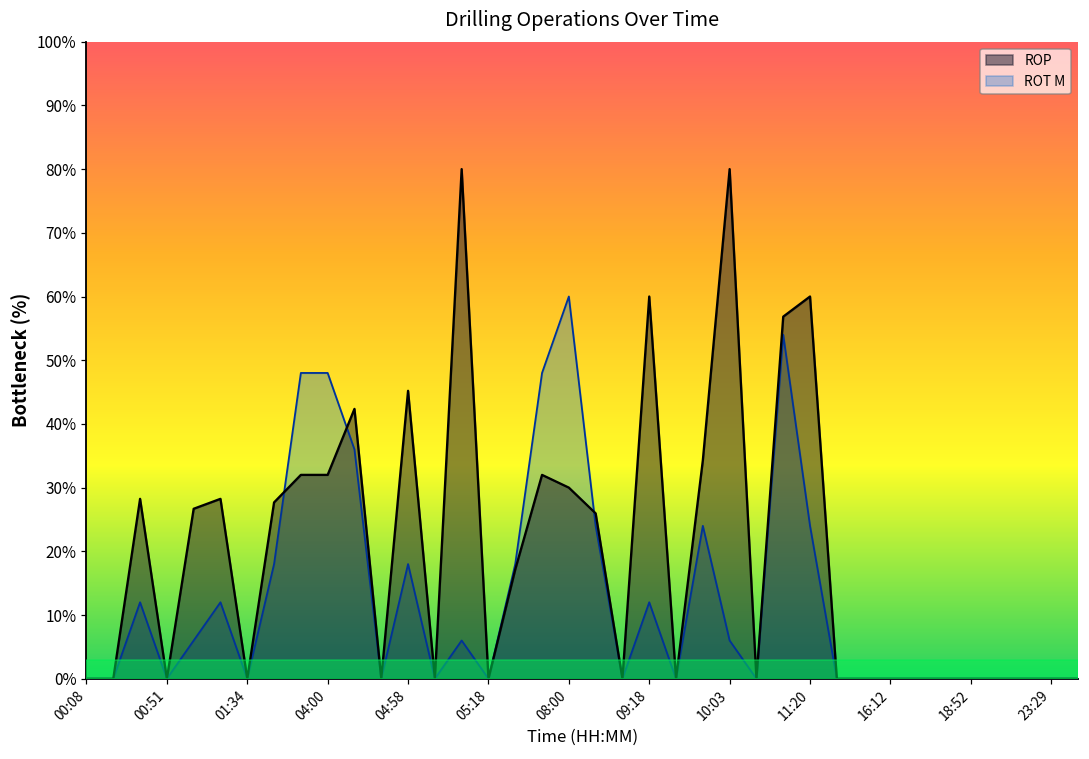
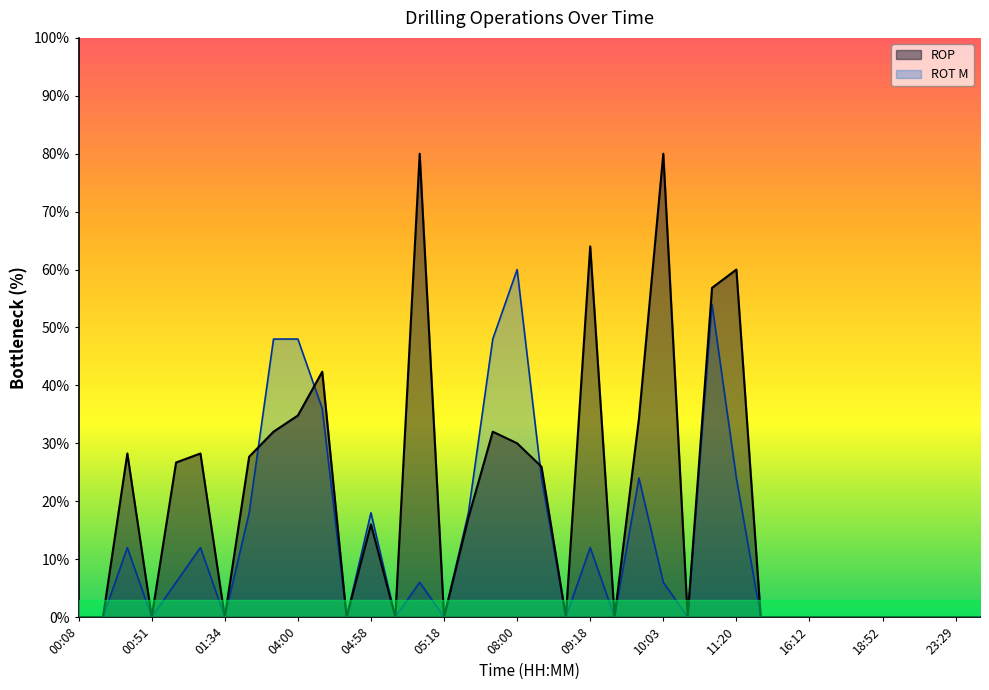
  {
    "ROP": {
-     "04:00": "32%",
-     "04:58": "45%",
+     "04:00": "35%",
+     "04:58": "16%",
      "08:00": "30%",
-     "09:18": "60%",
+     "09:18": "64%",
      "10:03": "80%",
      "11:20": "60%"
    },
    "ROT M": {
      "04:00": "48%",
      "04:58": "18%",
      "08:00": "60%",
      "09:18": "12%",
      "10:03": "6%",
      "11:20": "24%"
    }
  }
